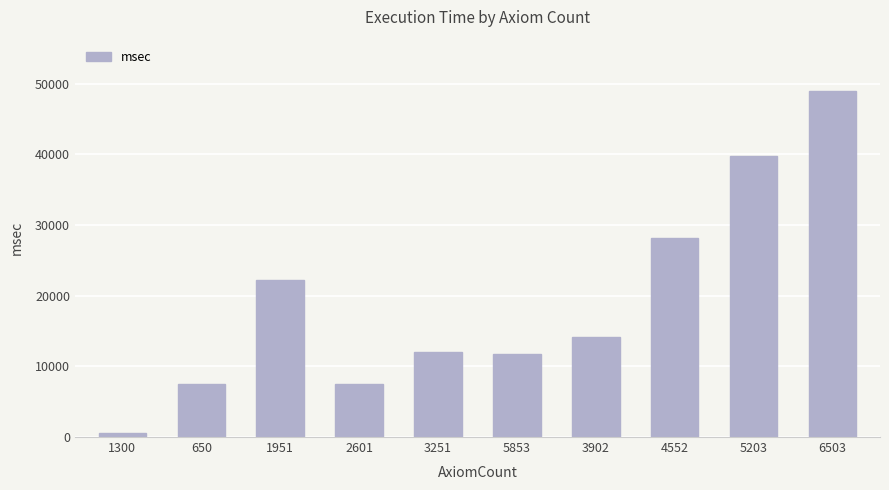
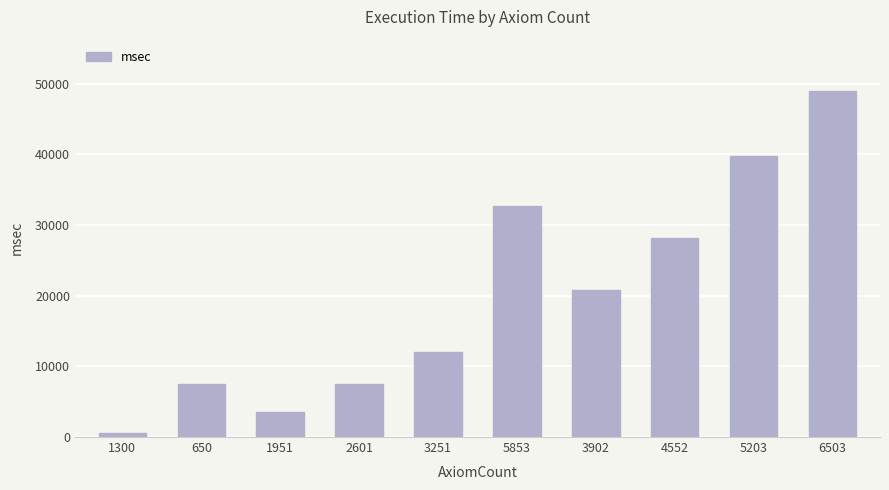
  {
    "1300": 1000,
    "650": 8000,
-   "1951": 22000,
+   "1951": 4000,
    "2601": 8000,
    "3251": 12000,
-   "5853": 12000,
-   "3902": 14000,
+   "5853": 33000,
+   "3902": 21000,
    "4552": 28000,
    "5203": 40000,
    "6503": 49000
  }
